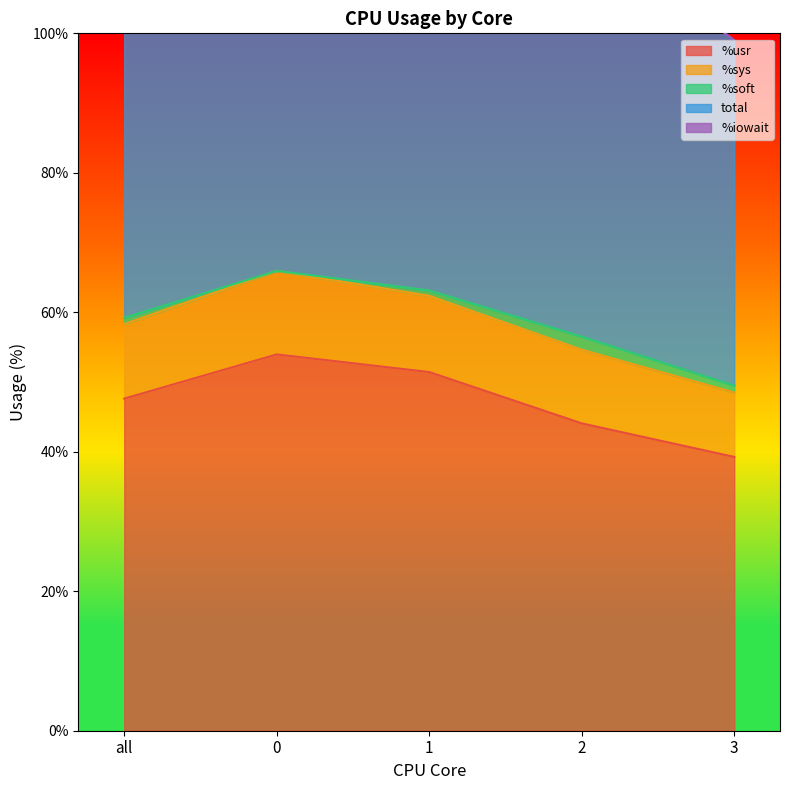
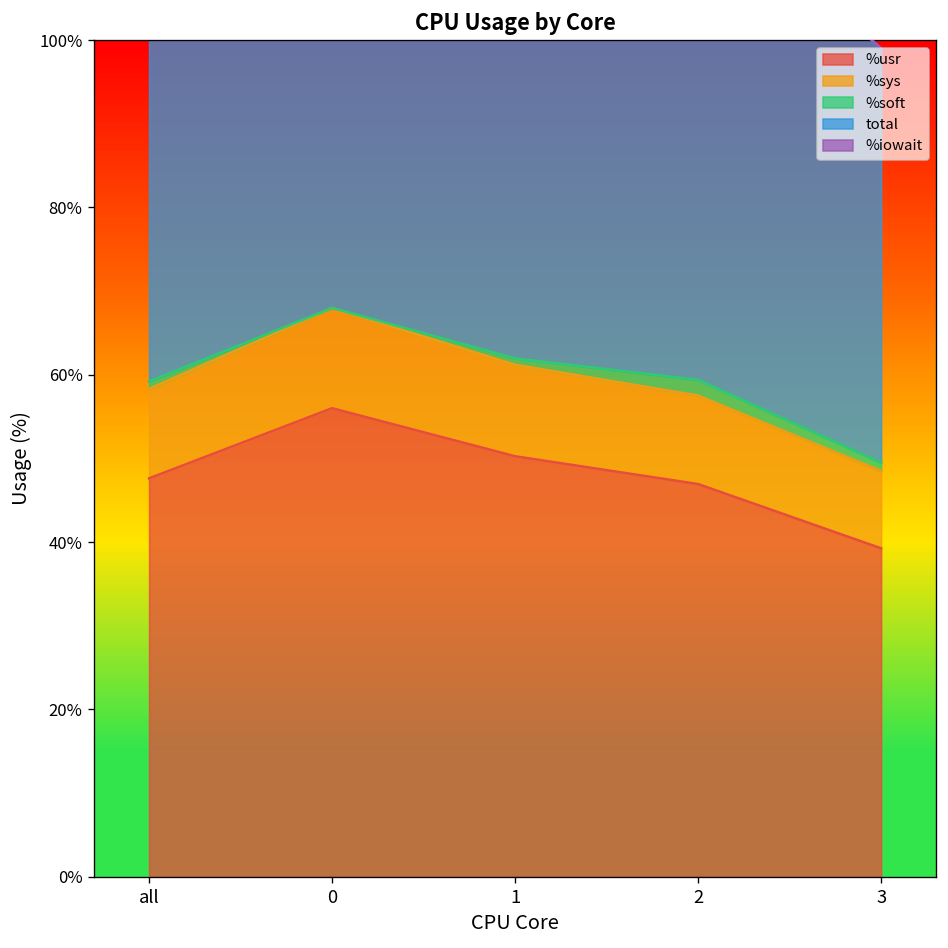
  {
    "%usr": {
      "all": "48%",
-     "0": "54%",
-     "1": "51%",
-     "2": "44%",
+     "0": "56%",
+     "1": "50%",
+     "2": "47%",
      "3": "39%"
    },
    "%sys": {
      "all": "11%",
      "1": "11%",
      "2": "11%",
      "3": "9%"
    },
    "%soft": {
      "all": "1%",
      "1": "1%",
      "2": "2%",
      "3": "1%"
    }
  }
